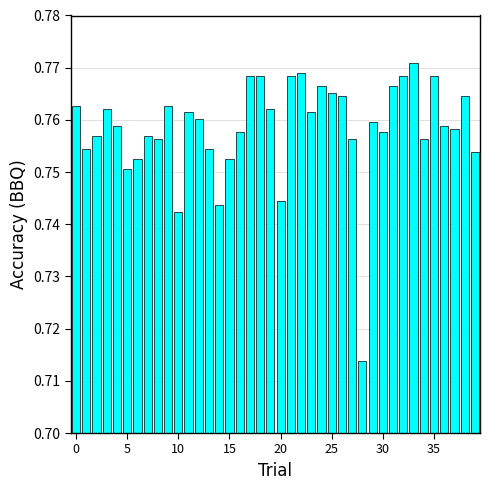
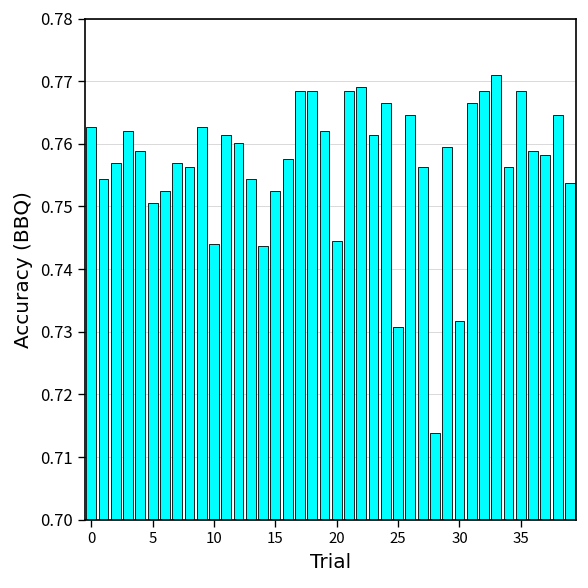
  {
    "0": 0.763,
    "5": 0.751,
-   "10": 0.742,
+   "10": 0.744,
    "15": 0.753,
    "20": 0.744,
-   "25": 0.765,
-   "30": 0.758,
+   "25": 0.731,
+   "30": 0.732,
    "35": 0.768
  }
